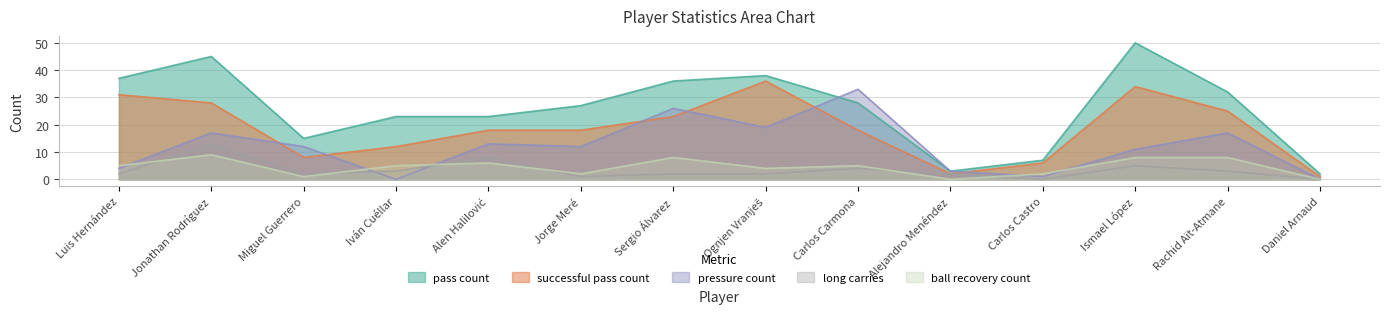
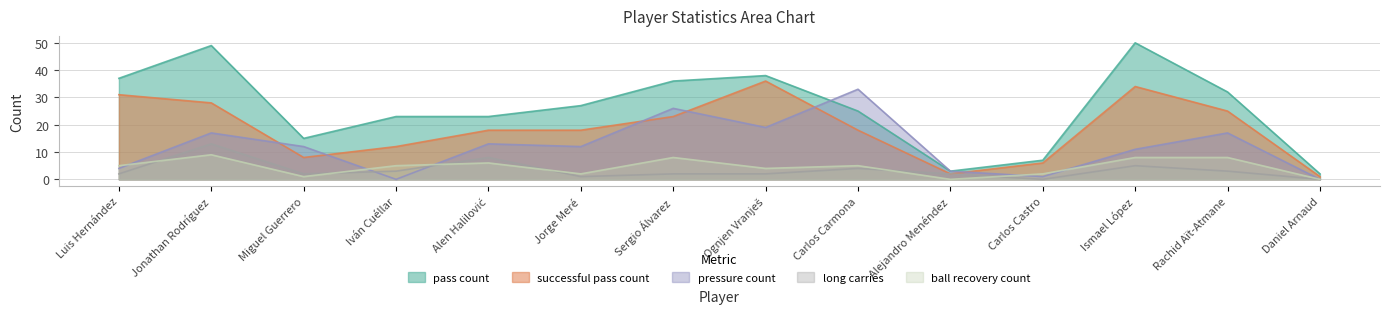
  {
    "pass count": {
      "Luis Hernández": 37,
-     "Jonathan Rodríguez": 45,
+     "Jonathan Rodríguez": 49,
      "Miguel Guerrero": 15,
      "Iván Cuéllar": 23,
      "Alen Halilović": 23,
      "Jorge Meré": 27,
      "Sergio Álvarez": 36,
      "Ognjen Vranješ": 38,
-     "Carlos Carmona": 28,
+     "Carlos Carmona": 25,
      "Carlos Castro": 7,
      "Ismael López": 50,
      "Rachid Aït-Atmane": 32,
      "Daniel Arnaud": 2
    },
    "successful pass count": {
      "Luis Hernández": 31,
      "Jonathan Rodríguez": 28,
      "Miguel Guerrero": 8,
      "Iván Cuéllar": 12,
      "Alen Halilović": 18,
      "Jorge Meré": 18,
      "Sergio Álvarez": 23,
      "Ognjen Vranješ": 36,
      "Carlos Carmona": 18,
      "Carlos Castro": 6,
      "Ismael López": 34,
      "Rachid Aït-Atmane": 25,
      "Daniel Arnaud": 1
    }
  }
